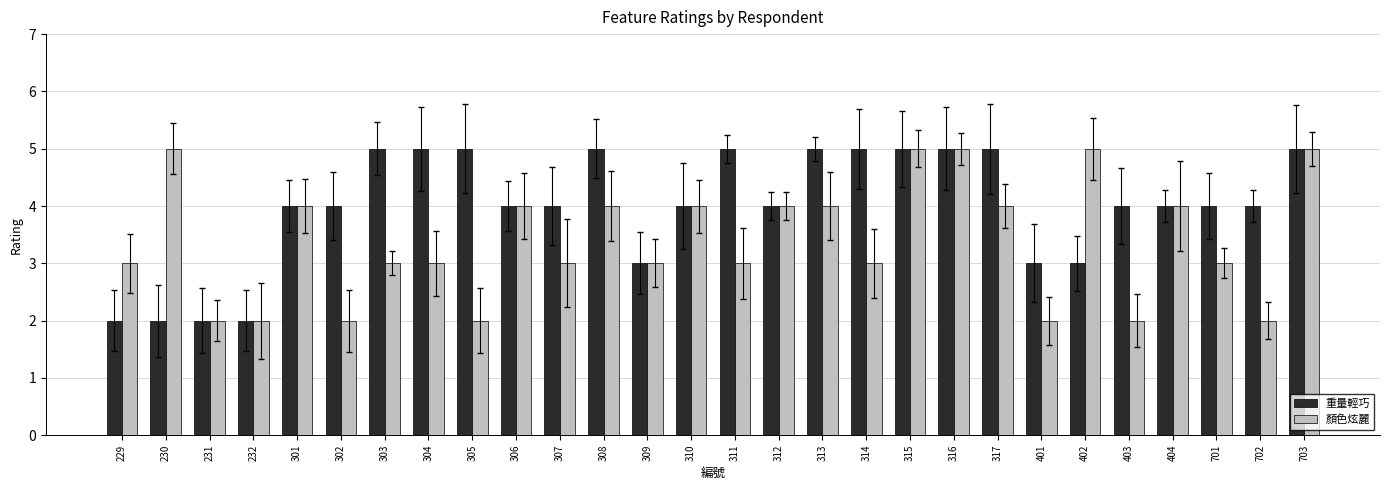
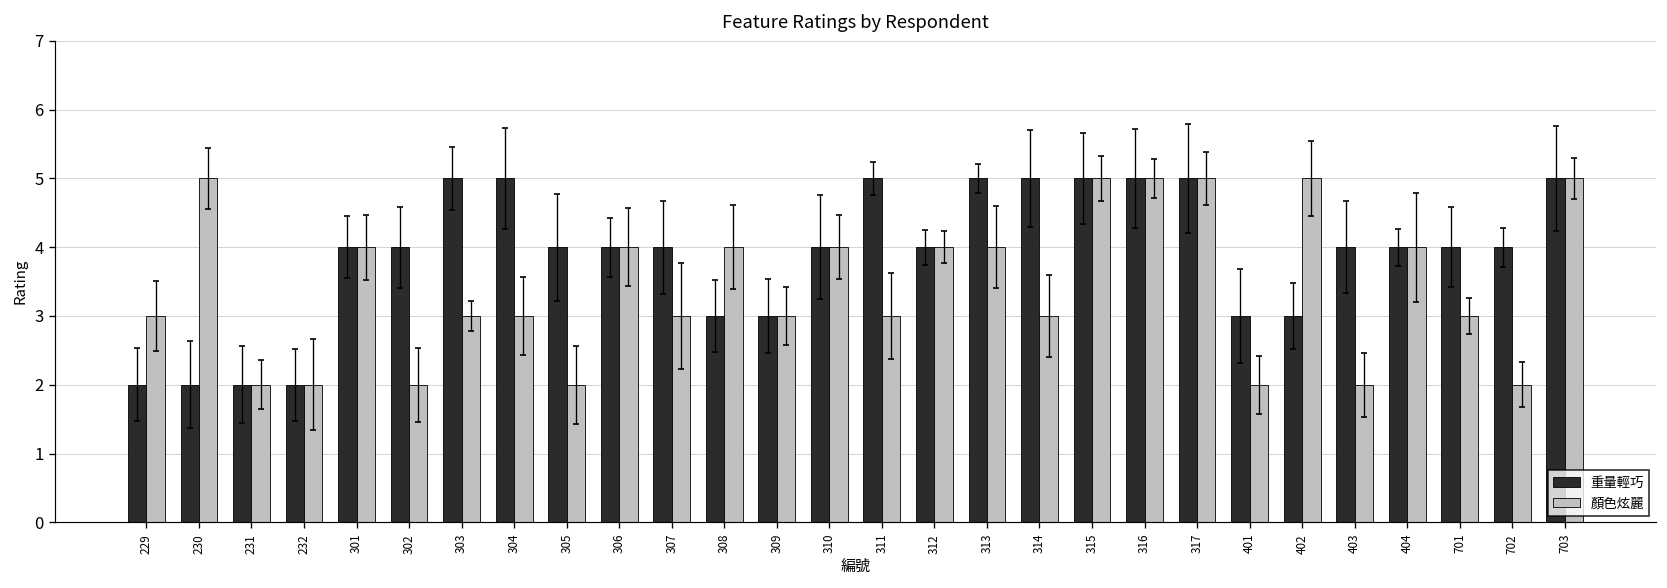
  {
    "重量輕巧": {
      "229": 2,
      "230": 2,
      "231": 2,
      "232": 2,
      "301": 4,
      "302": 4,
      "303": 5,
      "304": 5,
-     "305": 5,
+     "305": 4,
      "306": 4,
      "307": 4,
-     "308": 5,
+     "308": 3,
      "309": 3,
      "310": 4,
      "311": 5,
      "312": 4,
      "313": 5,
      "314": 5,
      "315": 5,
      "316": 5,
      "317": 5,
      "401": 3,
      "402": 3,
      "403": 4,
      "404": 4,
      "701": 4,
      "702": 4,
      "703": 5
    },
    "顏色炫麗": {
      "229": 3,
      "230": 5,
      "231": 2,
      "232": 2,
      "301": 4,
      "302": 2,
      "303": 3,
      "304": 3,
      "305": 2,
      "306": 4,
      "307": 3,
      "308": 4,
      "309": 3,
      "310": 4,
      "311": 3,
      "312": 4,
      "313": 4,
      "314": 3,
      "315": 5,
      "316": 5,
-     "317": 4,
+     "317": 5,
      "401": 2,
      "402": 5,
      "403": 2,
      "404": 4,
      "701": 3,
      "702": 2,
      "703": 5
    }
  }
